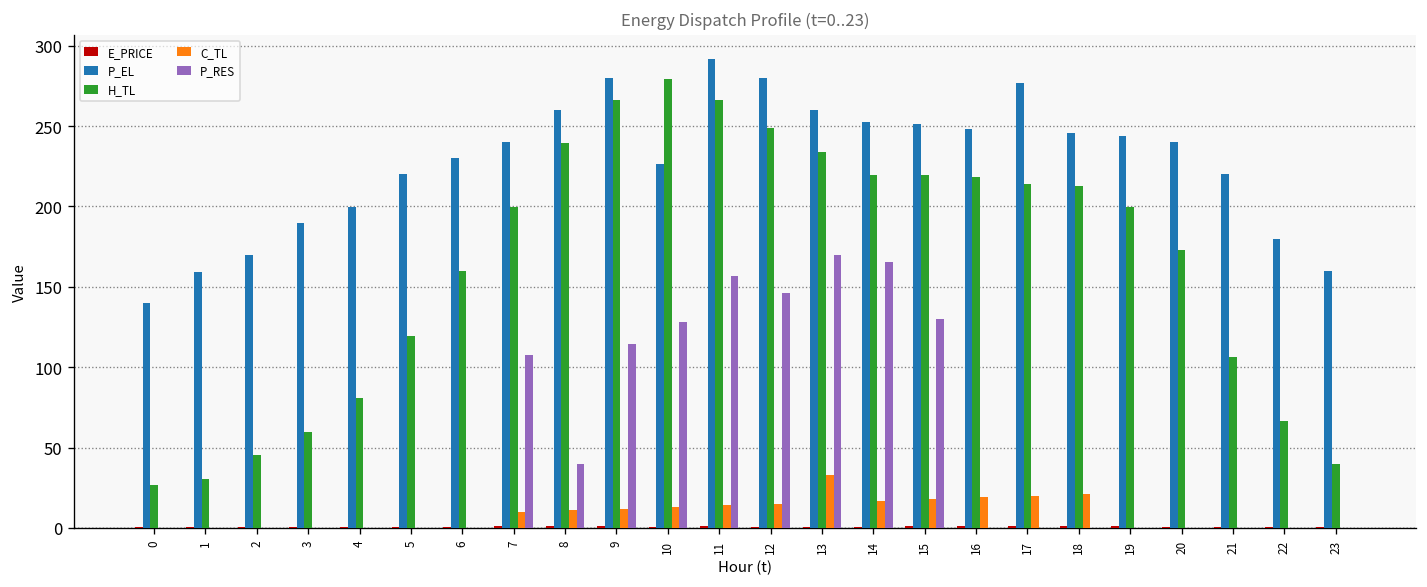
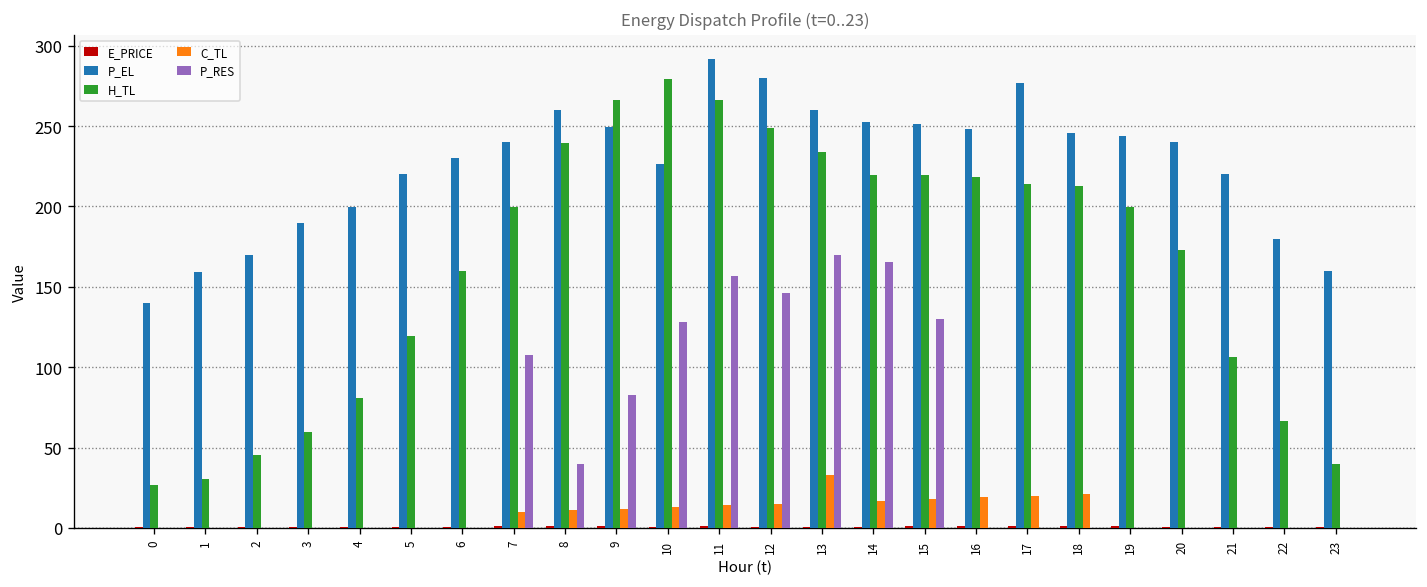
  {
    "P_EL": {
      "0": 140,
      "1": 159,
      "2": 170,
      "3": 190,
      "4": 200,
      "5": 220,
      "6": 230,
      "7": 240,
      "8": 260,
-     "9": 280,
+     "9": 249,
      "10": 226,
      "11": 292,
      "12": 280,
      "13": 260,
      "14": 252,
      "15": 251,
      "16": 248,
      "17": 277,
      "18": 246,
      "19": 244,
      "20": 240,
      "21": 220,
      "22": 180,
      "23": 160
    },
    "H_TL": {
      "0": 27,
      "1": 31,
      "2": 45,
      "3": 60,
      "4": 81,
      "5": 120,
      "6": 160,
      "7": 200,
      "8": 239,
      "9": 266,
      "10": 279,
      "11": 266,
      "12": 249,
      "13": 234,
      "14": 219,
      "15": 219,
      "16": 218,
      "17": 214,
      "18": 213,
      "19": 200,
      "20": 173,
      "21": 106,
      "22": 67,
      "23": 40
    },
    "C_TL": {
      "0": 0,
      "1": 0,
      "2": 0,
      "3": 0,
      "4": 0,
      "5": 0,
      "6": 0,
      "7": 10,
      "8": 11,
      "9": 12,
      "10": 13,
      "11": 14,
      "12": 15,
      "13": 33,
      "14": 17,
      "15": 18,
      "16": 19,
      "17": 20,
      "18": 21,
      "19": 0,
      "20": 0,
      "21": 0,
      "22": 0,
      "23": 0
    },
    "P_RES": {
      "0": 0,
      "1": 0,
      "2": 0,
      "3": 0,
      "4": 0,
      "5": 0,
      "6": 0,
      "7": 108,
      "8": 40,
-     "9": 115,
+     "9": 83,
      "10": 128,
      "11": 157,
      "12": 146,
      "13": 170,
      "14": 165,
      "15": 130,
      "16": 0,
      "17": 0,
      "18": 0,
      "19": 0,
      "20": 0,
      "21": 0,
      "22": 0,
      "23": 0
    }
  }
